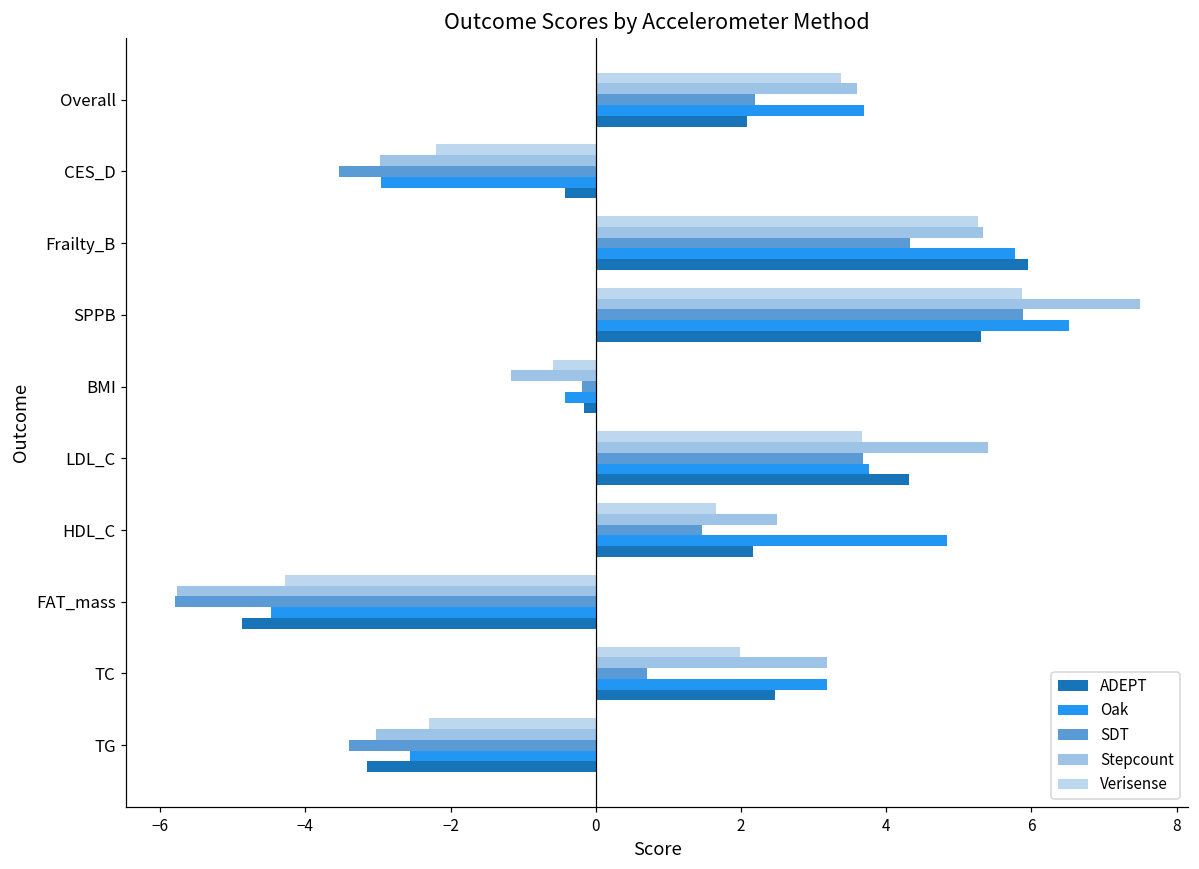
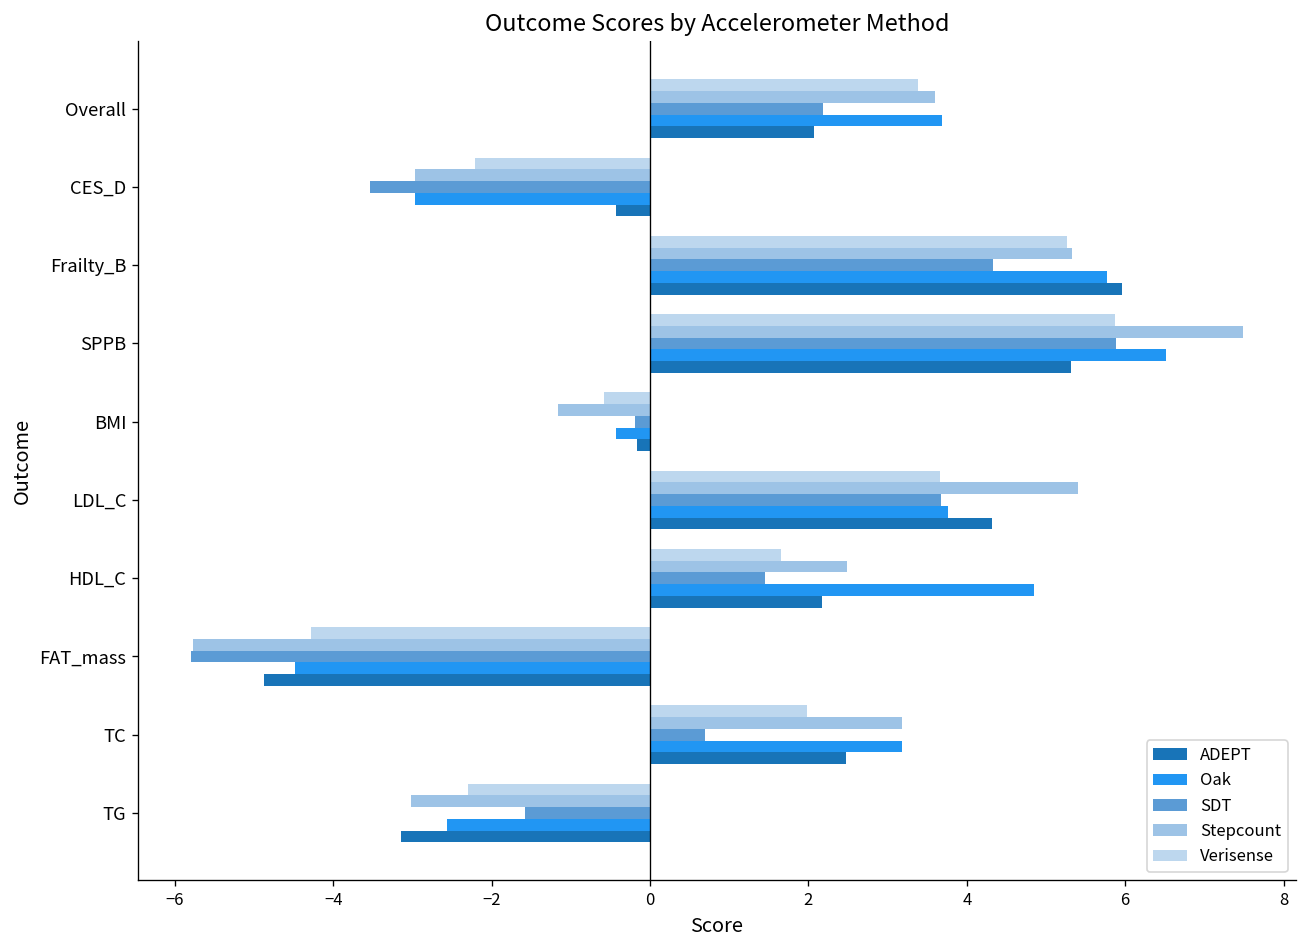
  {
    "ADEPT": {
      "Overall": 2.1,
      "CES_D": -0.4,
      "Frailty_B": 6.0,
      "SPPB": 5.3,
      "BMI": -0.2,
      "LDL_C": 4.3,
      "HDL_C": 2.2,
      "FAT_mass": -4.9,
      "TC": 2.5,
      "TG": -3.1
    },
    "Oak": {
      "Overall": 3.7,
      "CES_D": -3.0,
      "Frailty_B": 5.8,
      "SPPB": 6.5,
      "BMI": -0.4,
      "LDL_C": 3.8,
      "HDL_C": 4.8,
      "FAT_mass": -4.5,
      "TC": 3.2,
      "TG": -2.6
    },
    "SDT": {
      "Overall": 2.2,
      "CES_D": -3.5,
      "Frailty_B": 4.3,
      "SPPB": 5.9,
      "BMI": -0.2,
      "LDL_C": 3.7,
      "HDL_C": 1.5,
      "FAT_mass": -5.8,
      "TC": 0.7,
-     "TG": -3.4
+     "TG": -1.6
    }
  }
